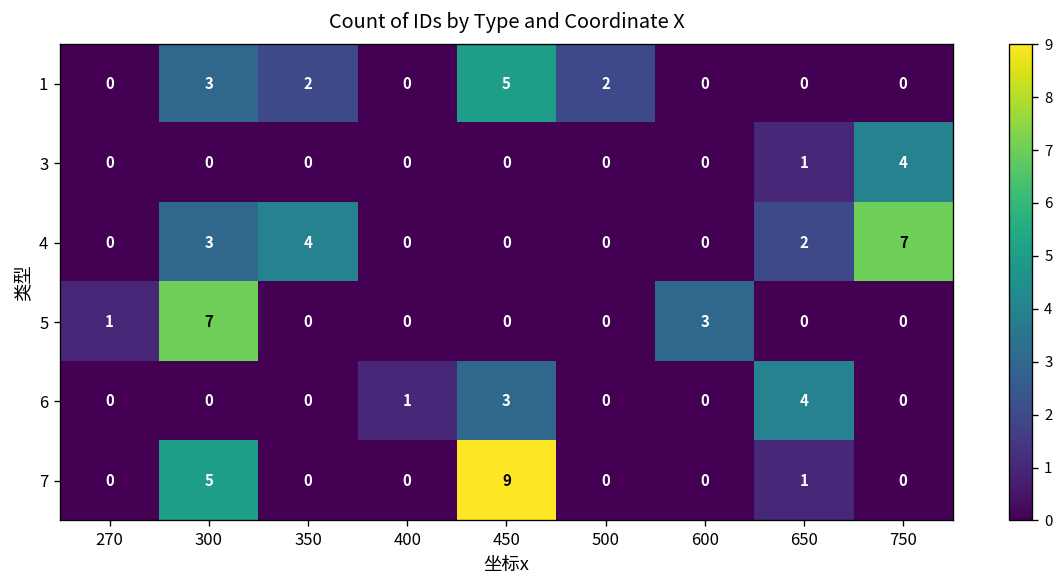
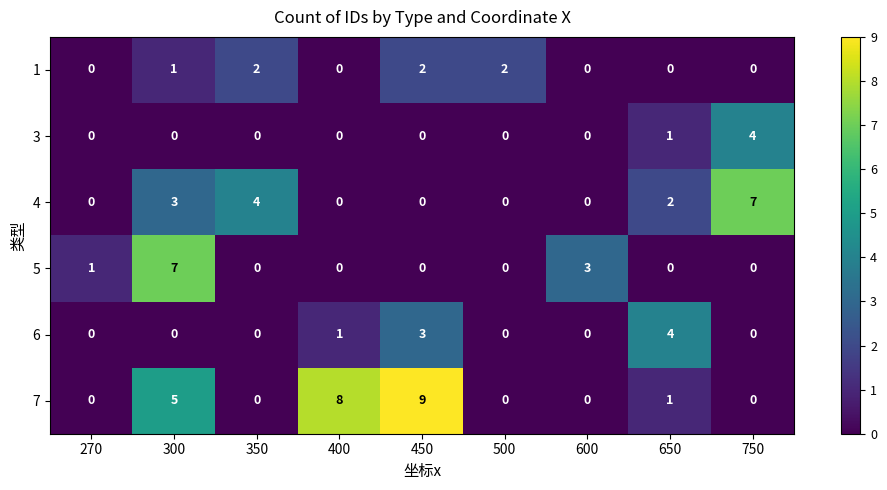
  {
    "1": {
      "270": 0,
-     "300": 3,
+     "300": 1,
      "350": 2,
      "400": 0,
-     "450": 5,
+     "450": 2,
      "500": 2,
      "600": 0,
      "650": 0,
      "750": 0
    },
    "3": {
      "270": 0,
      "300": 0,
      "350": 0,
      "400": 0,
      "450": 0,
      "500": 0,
      "600": 0,
      "650": 1,
      "750": 4
    },
    "4": {
      "270": 0,
      "300": 3,
      "350": 4,
      "400": 0,
      "450": 0,
      "500": 0,
      "600": 0,
      "650": 2,
      "750": 7
    },
    "5": {
      "270": 1,
      "300": 7,
      "350": 0,
      "400": 0,
      "450": 0,
      "500": 0,
      "600": 3,
      "650": 0,
      "750": 0
    },
    "6": {
      "270": 0,
      "300": 0,
      "350": 0,
      "400": 1,
      "450": 3,
      "500": 0,
      "600": 0,
      "650": 4,
      "750": 0
    },
    "7": {
      "270": 0,
      "300": 5,
      "350": 0,
-     "400": 0,
+     "400": 8,
      "450": 9,
      "500": 0,
      "600": 0,
      "650": 1,
      "750": 0
    }
  }
